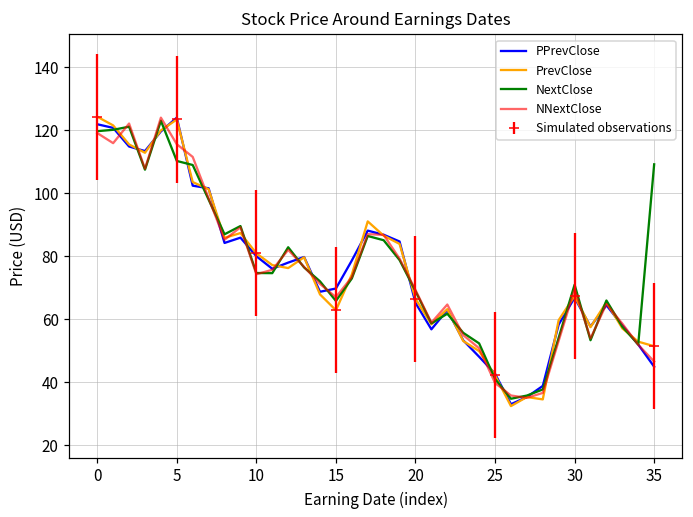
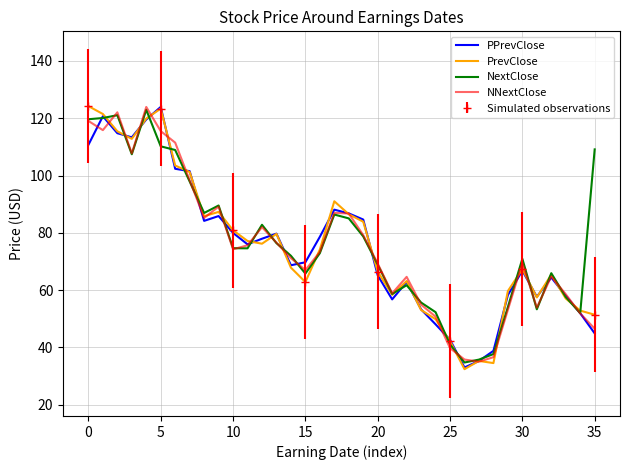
  {
    "PPrevClose": {
-     "0": 122,
+     "0": 111,
      "10": 80,
      "15": 70,
      "20": 65,
      "35": 45
    },
    "NextClose": {
      "5": 110,
      "15": 66,
      "25": 41,
      "30": 71,
      "35": 109
    }
  }
